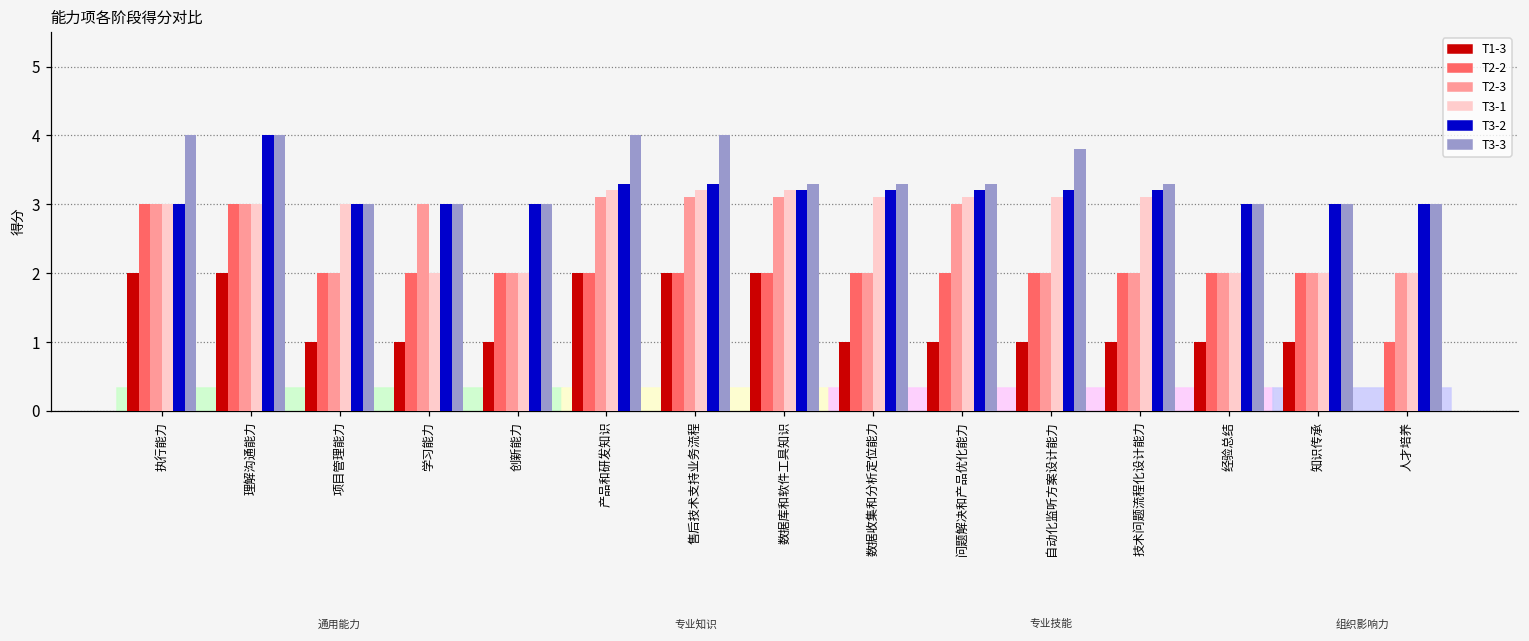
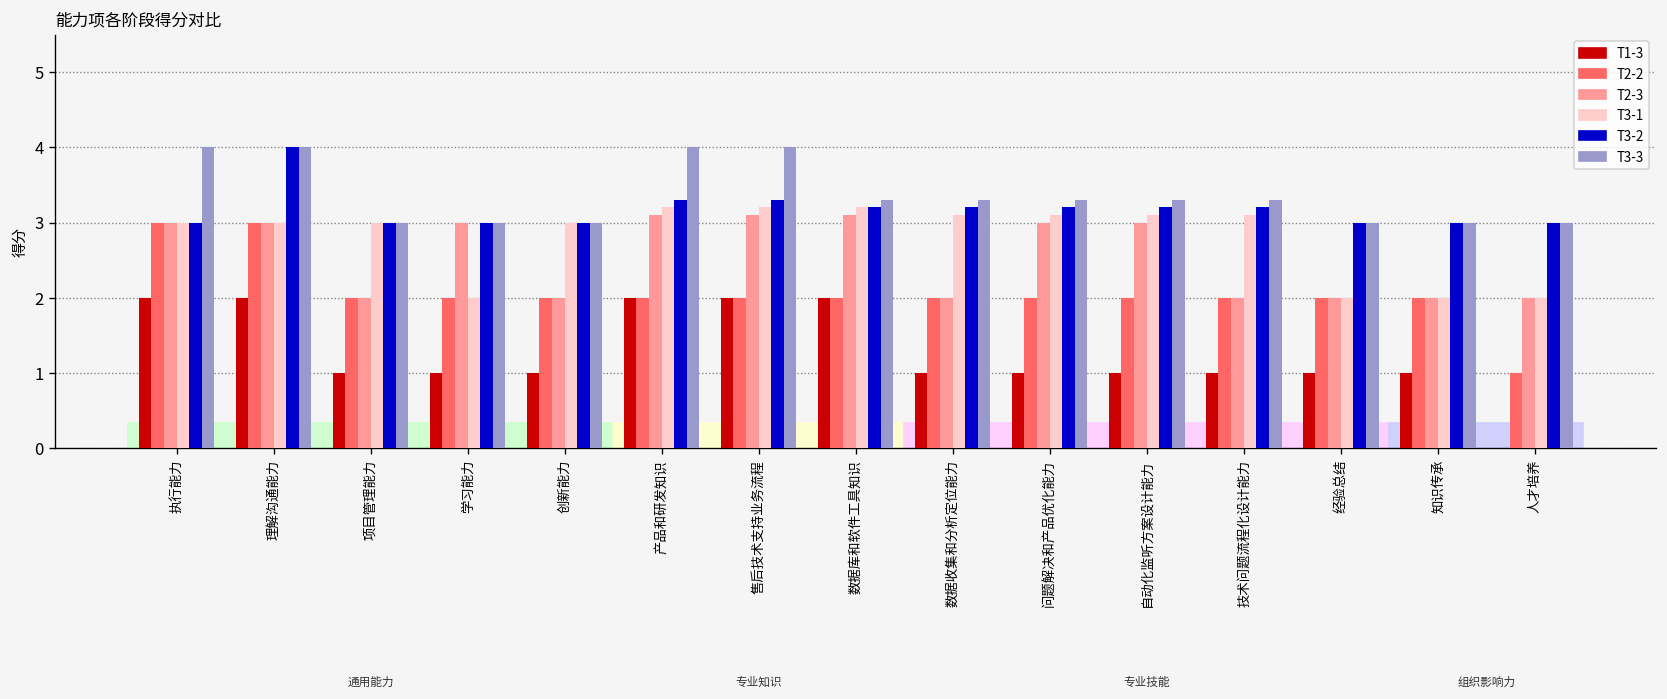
  {
    "T1-3": {
      "执行能力": 2.0,
      "理解沟通能力": 2.0,
      "项目管理能力": 1.0,
      "学习能力": 1.0,
      "创新能力": 1.0,
      "产品和研发知识": 2.0,
      "售后技术支持业务流程": 2.0,
      "数据库和软件工具知识": 2.0,
      "数据收集和分析定位能力": 1.0,
      "问题解决和产品优化能力": 1.0,
      "自动化监听方案设计能力": 1.0,
      "技术问题流程化设计能力": 1.0,
      "经验总结": 1.0,
      "知识传承": 1.0,
      "人才培养": 0.0
    },
    "T2-2": {
      "执行能力": 3.0,
      "理解沟通能力": 3.0,
      "项目管理能力": 2.0,
      "学习能力": 2.0,
      "创新能力": 2.0,
      "产品和研发知识": 2.0,
      "售后技术支持业务流程": 2.0,
      "数据库和软件工具知识": 2.0,
      "数据收集和分析定位能力": 2.0,
      "问题解决和产品优化能力": 2.0,
      "自动化监听方案设计能力": 2.0,
      "技术问题流程化设计能力": 2.0,
      "经验总结": 2.0,
      "知识传承": 2.0,
      "人才培养": 1.0
    },
    "T2-3": {
      "执行能力": 3,
      "理解沟通能力": 3,
      "项目管理能力": 2,
      "学习能力": 3,
      "创新能力": 2,
      "产品和研发知识": 3.1,
      "售后技术支持业务流程": 3.1,
      "数据库和软件工具知识": 3.1,
      "数据收集和分析定位能力": 2,
      "问题解决和产品优化能力": 3,
-     "自动化监听方案设计能力": 2,
+     "自动化监听方案设计能力": 3,
      "技术问题流程化设计能力": 2,
      "经验总结": 2,
      "知识传承": 2,
      "人才培养": 2
    },
    "T3-1": {
      "执行能力": 3,
      "理解沟通能力": 3,
      "项目管理能力": 3,
      "学习能力": 2,
-     "创新能力": 2,
+     "创新能力": 3,
      "产品和研发知识": 3.2,
      "售后技术支持业务流程": 3.2,
      "数据库和软件工具知识": 3.2,
      "数据收集和分析定位能力": 3.1,
      "问题解决和产品优化能力": 3.1,
      "自动化监听方案设计能力": 3.1,
      "技术问题流程化设计能力": 3.1,
      "经验总结": 2,
      "知识传承": 2,
      "人才培养": 2
    },
    "T3-2": {
      "执行能力": 3.0,
      "理解沟通能力": 4.0,
      "项目管理能力": 3.0,
      "学习能力": 3.0,
      "创新能力": 3.0,
      "产品和研发知识": 3.3,
      "售后技术支持业务流程": 3.3,
      "数据库和软件工具知识": 3.2,
      "数据收集和分析定位能力": 3.2,
      "问题解决和产品优化能力": 3.2,
      "自动化监听方案设计能力": 3.2,
      "技术问题流程化设计能力": 3.2,
      "经验总结": 3.0,
      "知识传承": 3.0,
      "人才培养": 3.0
    },
    "T3-3": {
      "执行能力": 4.0,
      "理解沟通能力": 4.0,
      "项目管理能力": 3.0,
      "学习能力": 3.0,
      "创新能力": 3.0,
      "产品和研发知识": 4.0,
      "售后技术支持业务流程": 4.0,
      "数据库和软件工具知识": 3.3,
      "数据收集和分析定位能力": 3.3,
      "问题解决和产品优化能力": 3.3,
-     "自动化监听方案设计能力": 3.8,
+     "自动化监听方案设计能力": 3.3,
      "技术问题流程化设计能力": 3.3,
      "经验总结": 3.0,
      "知识传承": 3.0,
      "人才培养": 3.0
    }
  }
